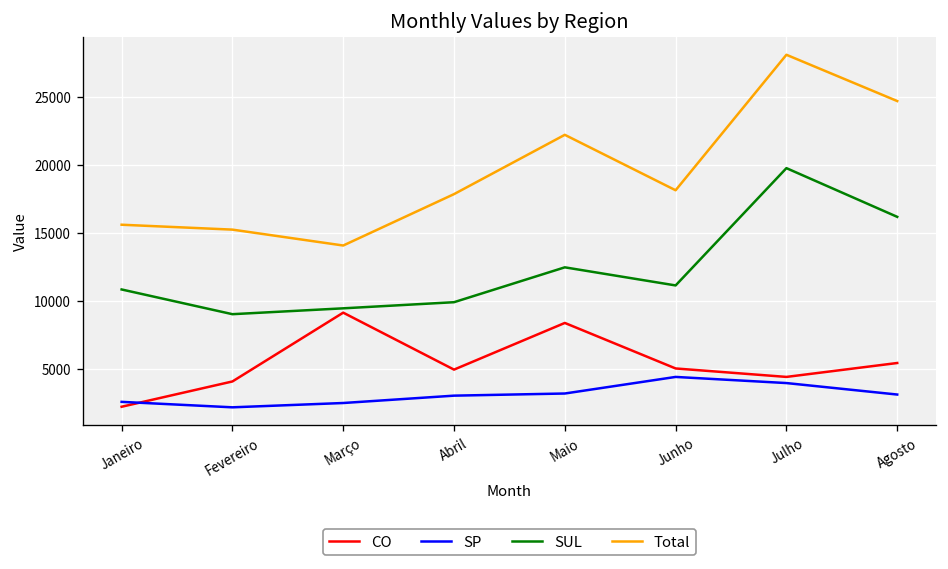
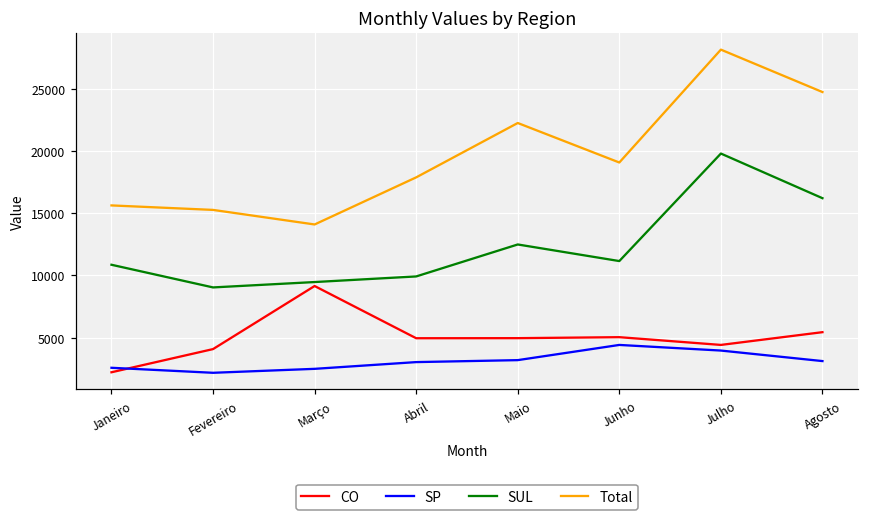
  {
    "CO": {
      "Janeiro": 2200,
      "Fevereiro": 4100,
      "Março": 9100,
      "Abril": 4900,
-     "Maio": 8400,
+     "Maio": 4900,
      "Junho": 5000,
      "Julho": 4400,
      "Agosto": 5400
    },
    "SP": {
      "Janeiro": 2600,
      "Fevereiro": 2200,
      "Março": 2500,
      "Abril": 3000,
      "Maio": 3200,
      "Junho": 4400,
      "Julho": 4000,
      "Agosto": 3100
    },
    "SUL": {
      "Janeiro": 10800,
      "Fevereiro": 9000,
      "Março": 9500,
      "Abril": 9900,
      "Maio": 12500,
      "Junho": 11100,
      "Julho": 19800,
      "Agosto": 16200
    },
    "Total": {
      "Janeiro": 15600,
      "Fevereiro": 15300,
      "Março": 14100,
      "Abril": 17900,
      "Maio": 22200,
-     "Junho": 18200,
+     "Junho": 19100,
      "Julho": 28100,
      "Agosto": 24700
    }
  }
